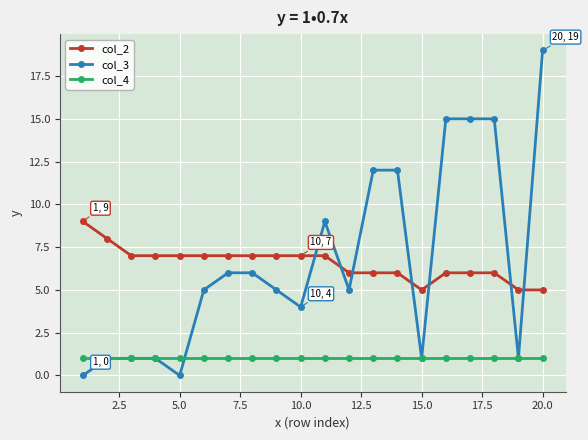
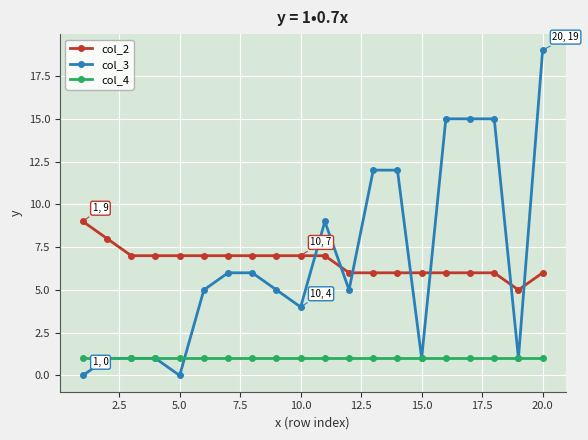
  {
    "col_2": {
      "5.0": 7,
-     "15.0": 5,
-     "20.0": 5
+     "15.0": 6,
+     "20.0": 6
    },
    "col_3": {
      "5.0": 0
    },
    "col_4": {
      "5.0": 1,
      "10.0": 1,
      "20.0": 1
    }
  }
